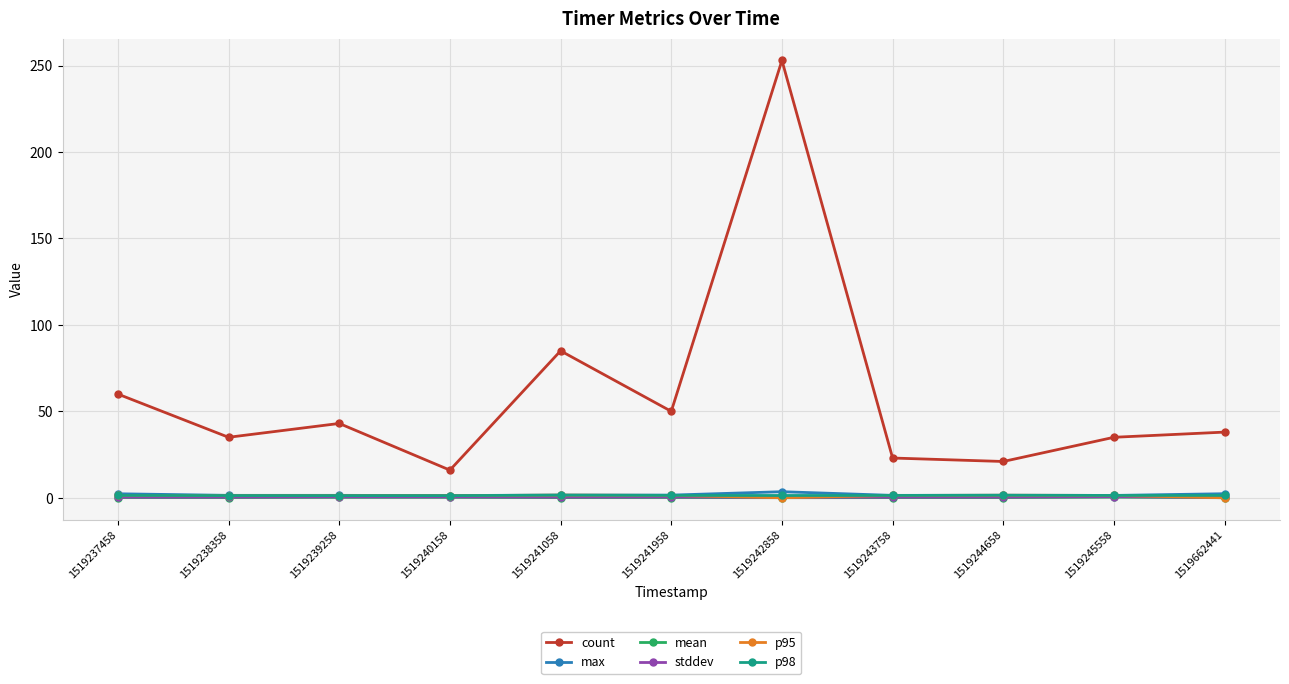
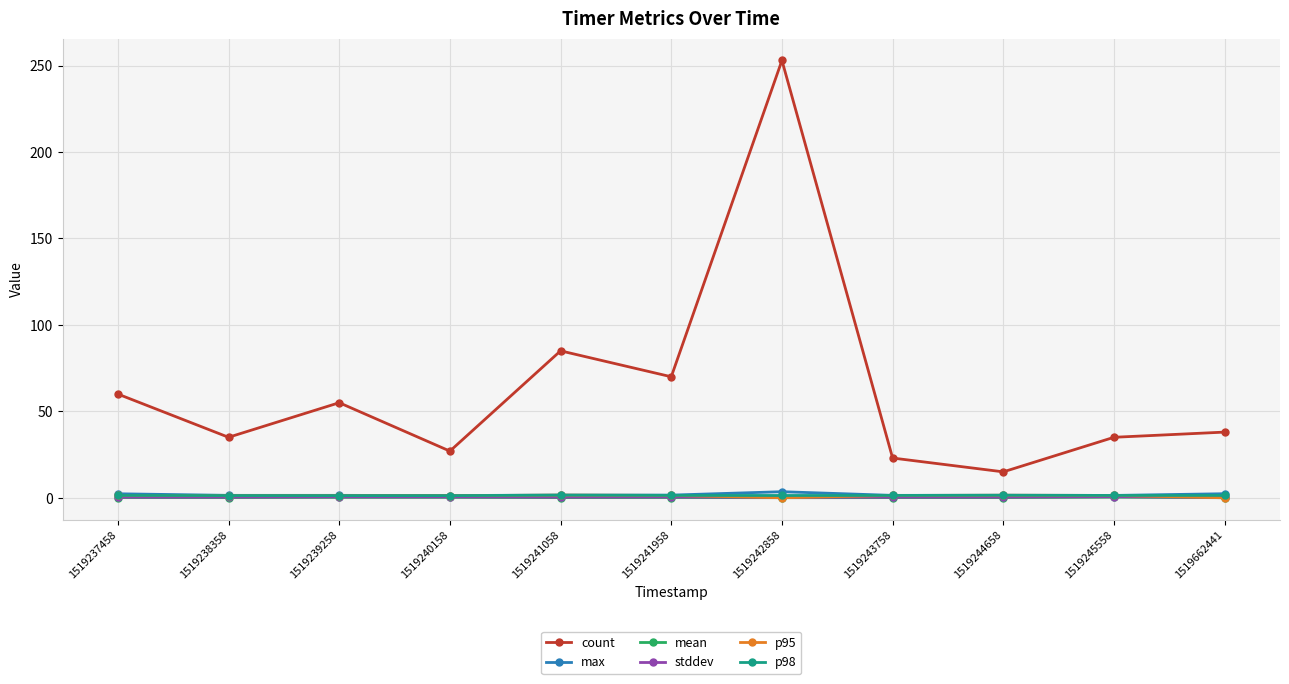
  {
    "count": {
      "1519237458": 60,
      "1519238358": 35,
-     "1519239258": 43,
-     "1519240158": 16,
+     "1519239258": 55,
+     "1519240158": 27,
      "1519241058": 85,
-     "1519241958": 50,
+     "1519241958": 70,
      "1519242858": 253,
      "1519243758": 23,
-     "1519244658": 21,
+     "1519244658": 15,
      "1519245558": 35,
      "1519662441": 38
    },
    "max": {
      "1519242858": 4
    }
  }
